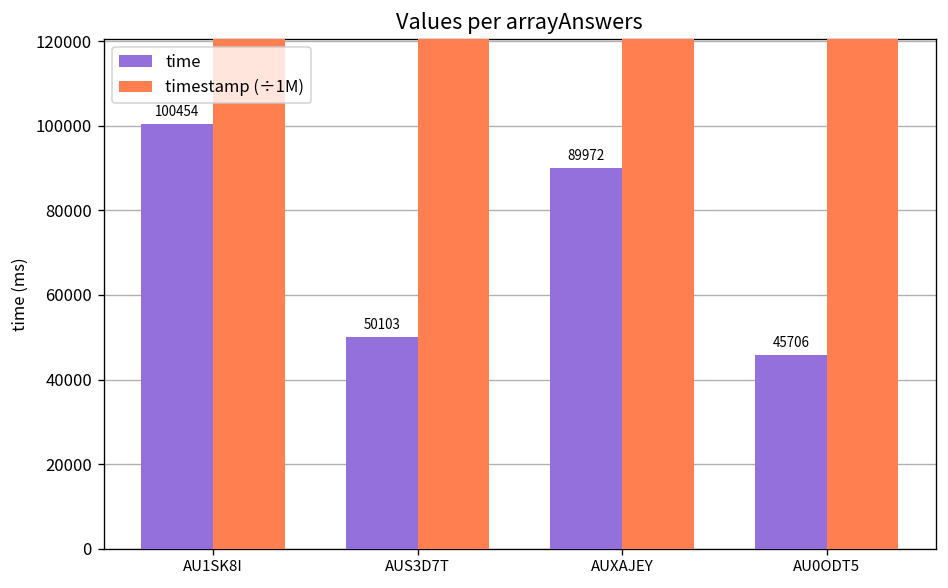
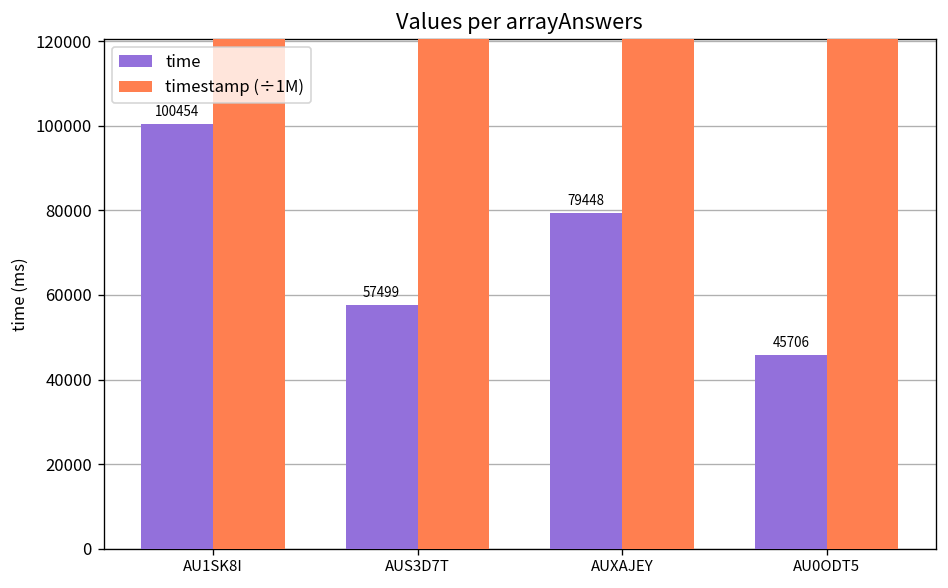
  {
    "time": {
      "AU1SK8I": 100454,
-     "AUS3D7T": 50103,
-     "AUXAJEY": 89972,
+     "AUS3D7T": 57499,
+     "AUXAJEY": 79448,
      "AU0ODT5": 45706
    }
  }
